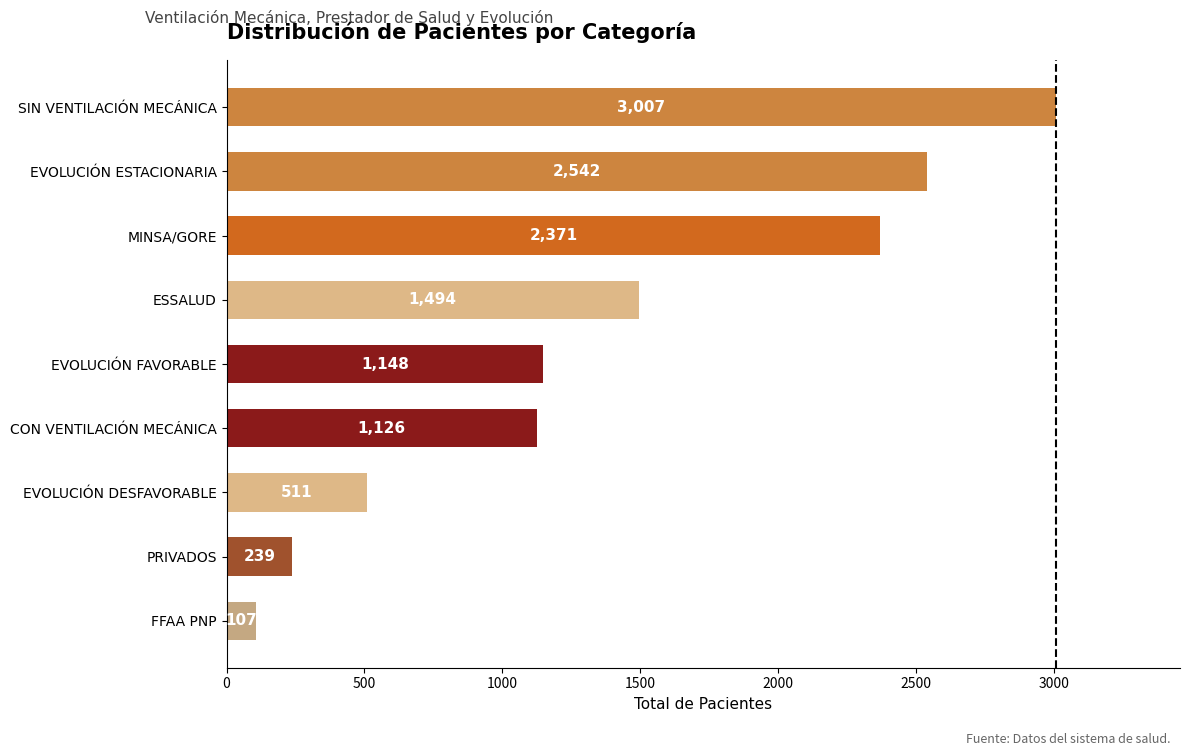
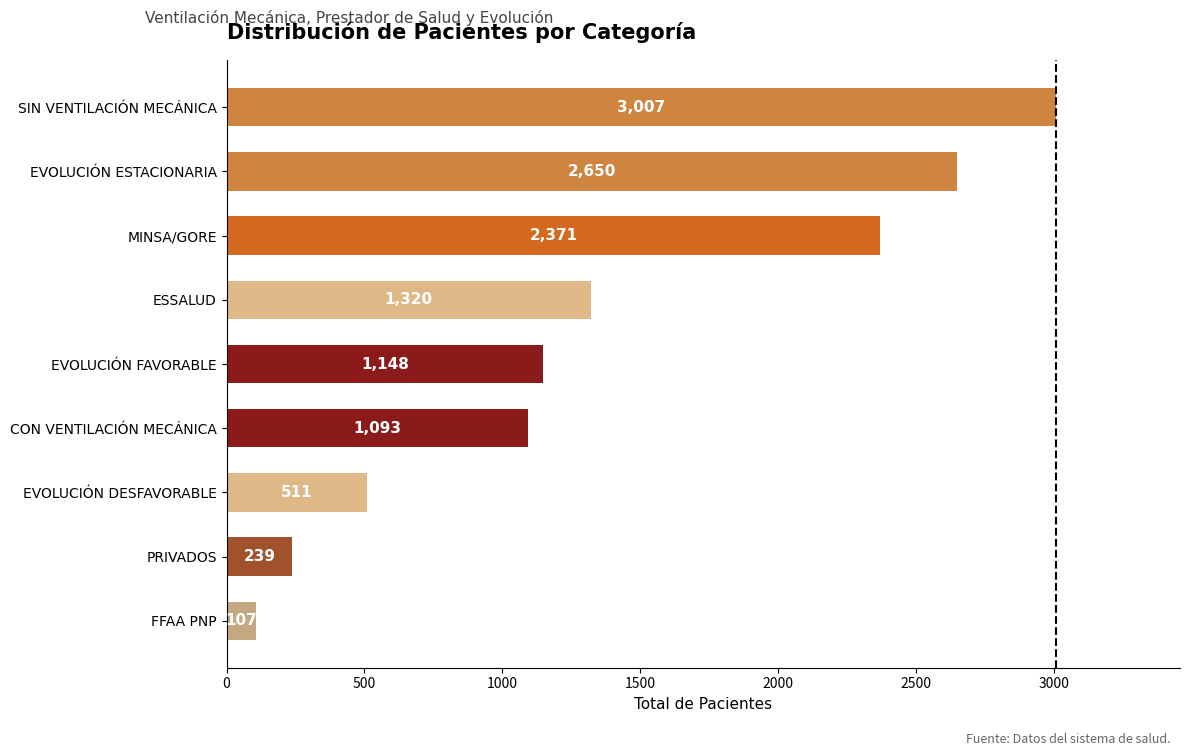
  {
    "SIN VENTILACIÓN MECÁNICA": "3,007",
-   "EVOLUCIÓN ESTACIONARIA": "2,542",
+   "EVOLUCIÓN ESTACIONARIA": "2,650",
    "MINSA/GORE": "2,371",
-   "ESSALUD": "1,494",
+   "ESSALUD": "1,320",
    "EVOLUCIÓN FAVORABLE": "1,148",
-   "CON VENTILACIÓN MECÁNICA": "1,126",
+   "CON VENTILACIÓN MECÁNICA": "1,093",
    "EVOLUCIÓN DESFAVORABLE": "511",
    "PRIVADOS": "239",
    "FFAA PNP": "107"
  }
